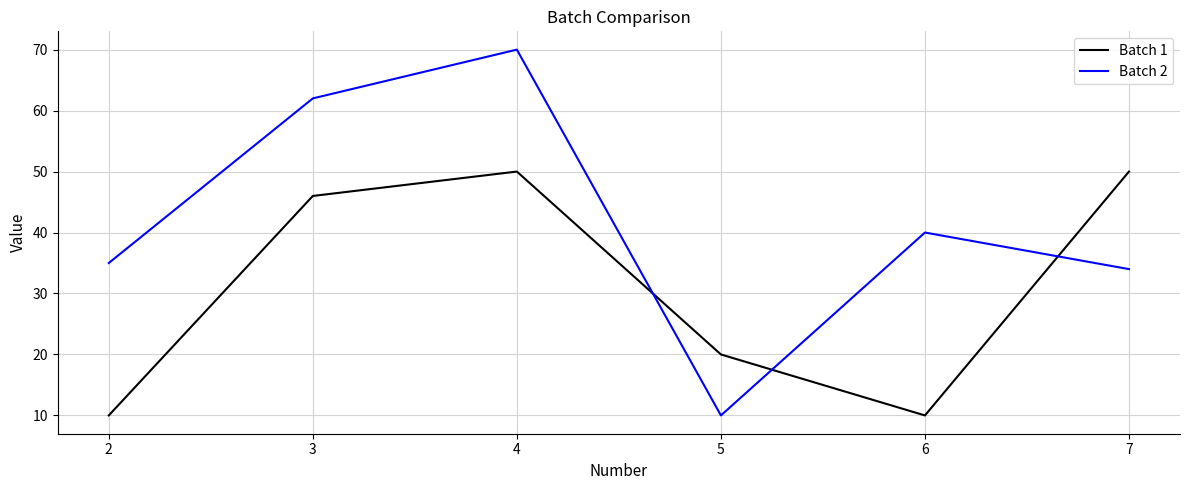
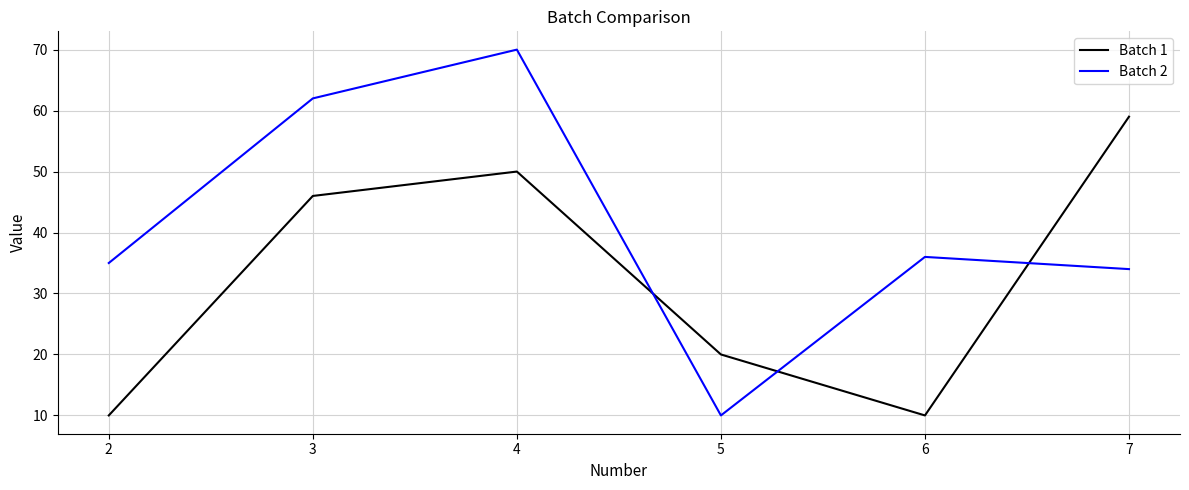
  {
    "Batch 1": {
      "2": 10,
      "3": 46,
      "4": 50,
      "5": 20,
      "6": 10,
-     "7": 50
+     "7": 59
    },
    "Batch 2": {
      "2": 35,
      "3": 62,
      "4": 70,
      "5": 10,
-     "6": 40,
+     "6": 36,
      "7": 34
    }
  }
